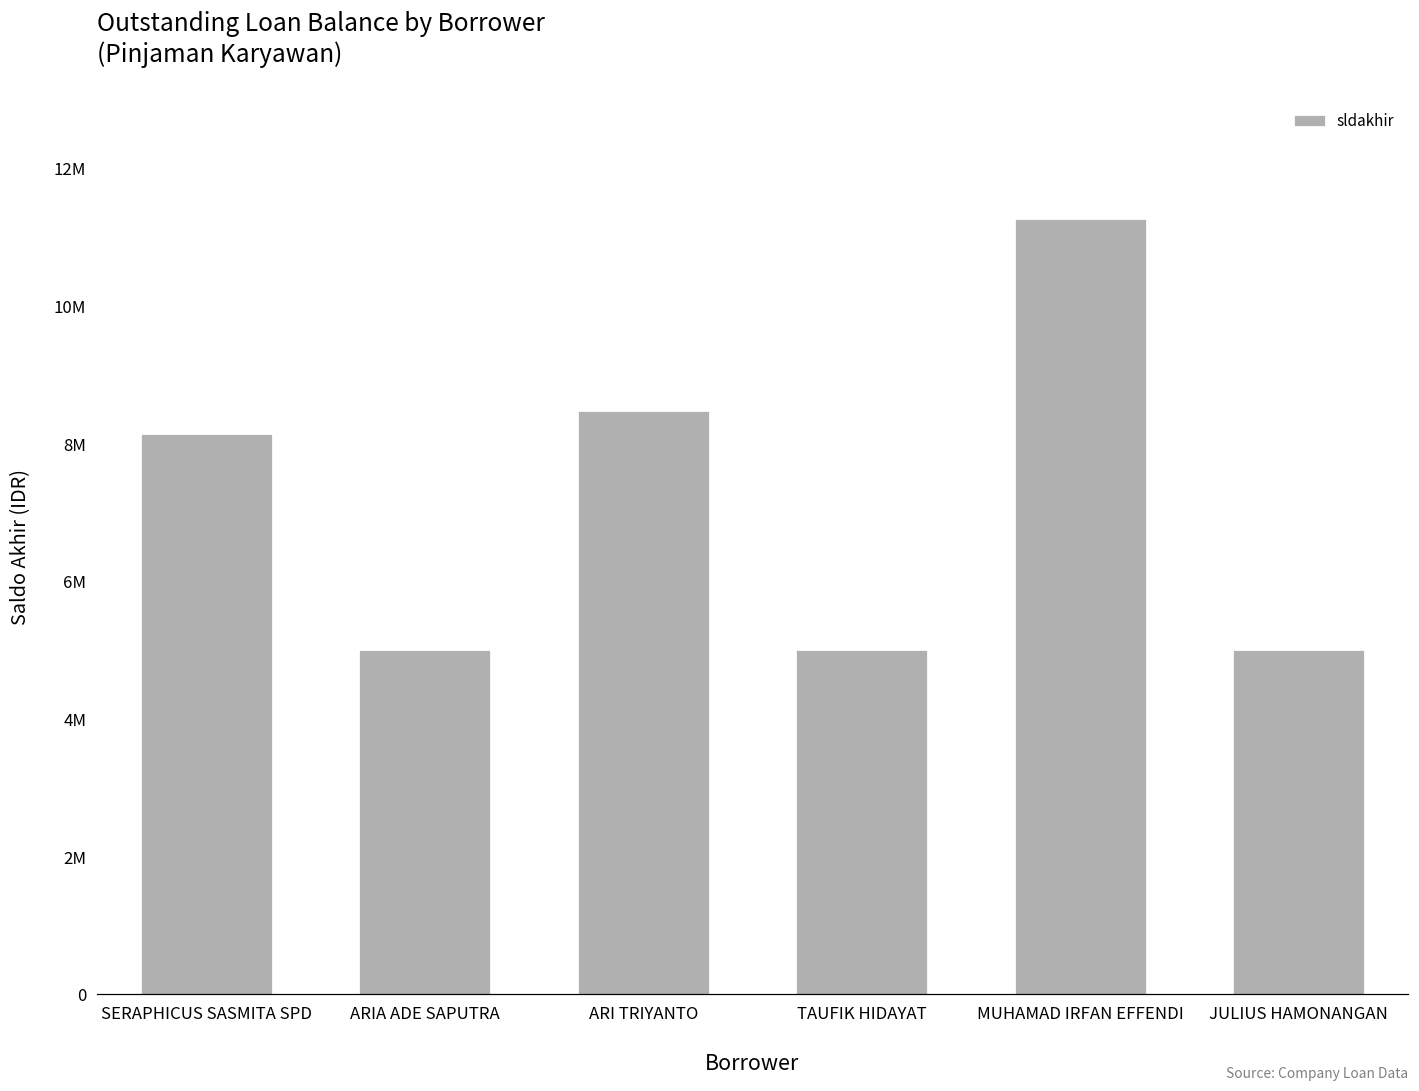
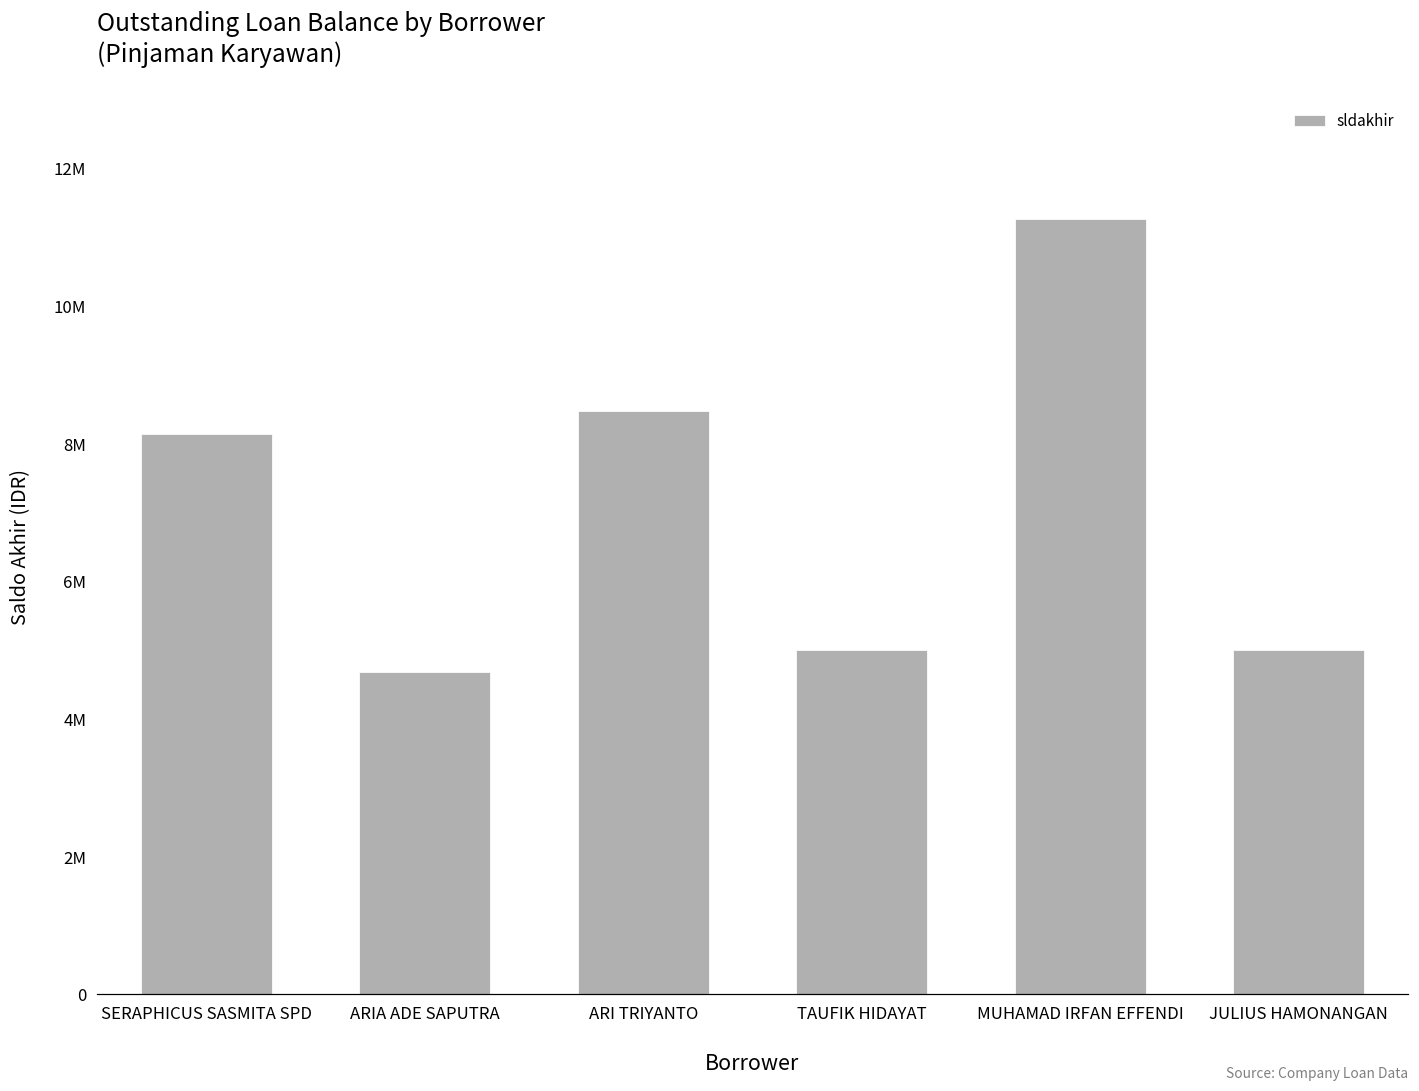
  {
    "SERAPHICUS SASMITA SPD": 8100000,
-   "ARIA ADE SAPUTRA": 5000000,
+   "ARIA ADE SAPUTRA": 4700000,
    "ARI TRIYANTO": 8500000,
    "TAUFIK HIDAYAT": 5000000,
    "MUHAMAD IRFAN EFFENDI": 11300000,
    "JULIUS HAMONANGAN": 5000000
  }
